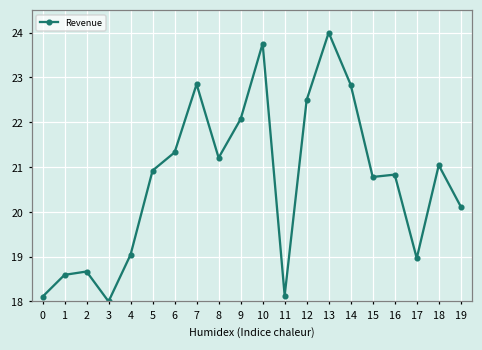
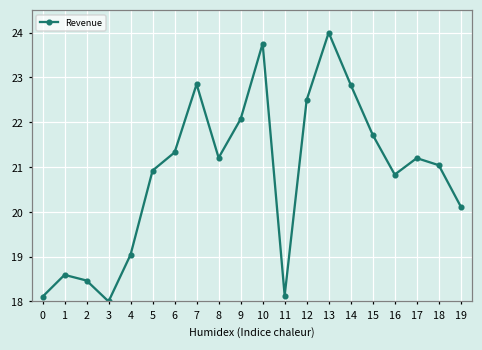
  {
    "0": 18.1,
    "1": 18.6,
-   "2": 18.7,
+   "2": 18.5,
    "3": 18.0,
    "4": 19.0,
    "5": 20.9,
    "6": 21.3,
    "7": 22.8,
    "8": 21.2,
    "9": 22.1,
    "10": 23.8,
    "11": 18.1,
    "12": 22.5,
    "13": 24.0,
    "14": 22.8,
-   "15": 20.8,
+   "15": 21.7,
    "16": 20.8,
-   "17": 19.0,
+   "17": 21.2,
    "18": 21.0,
    "19": 20.1
  }
